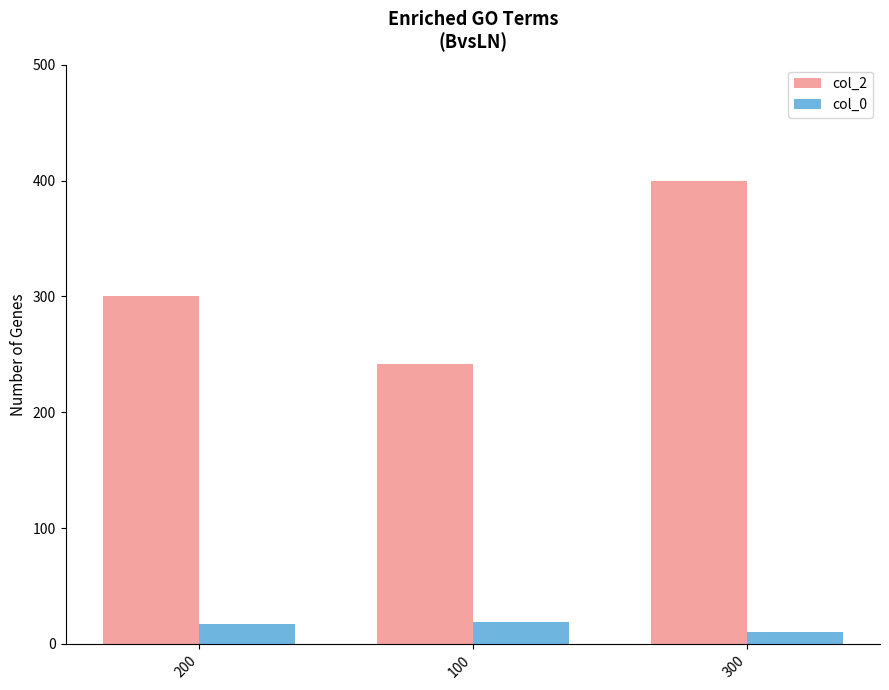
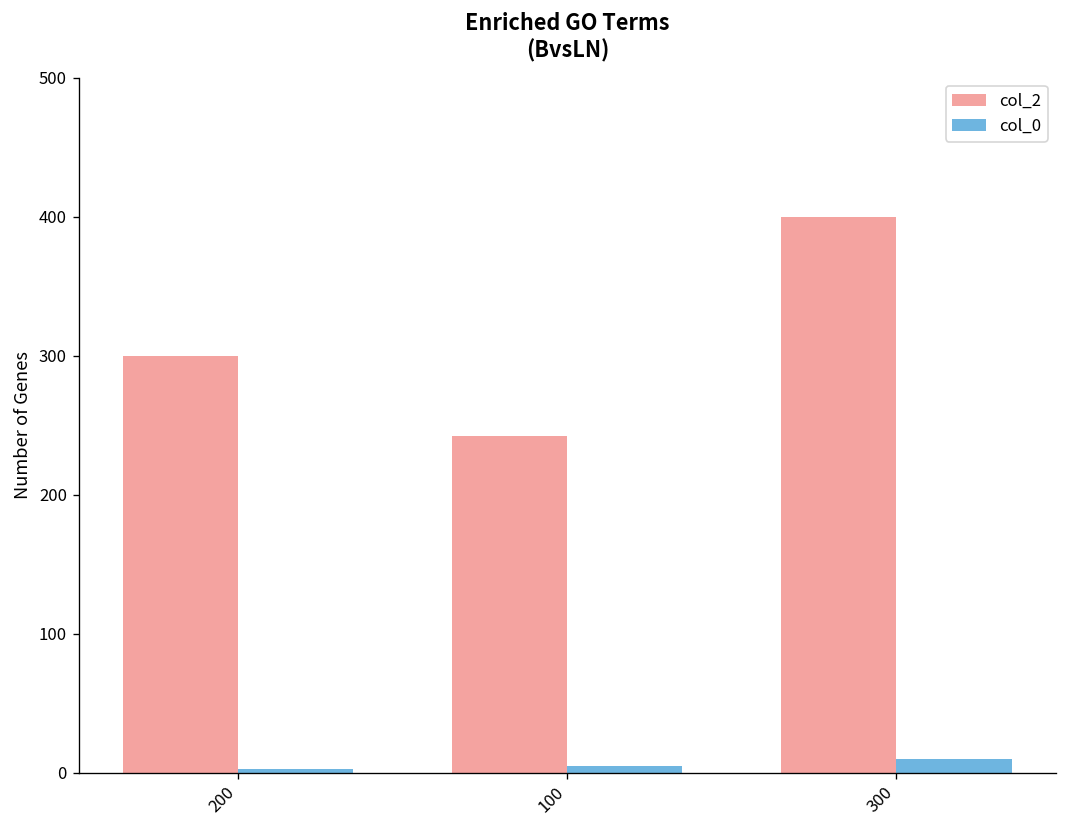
  {
    "col_2": {
      "200": 300,
      "100": 242,
      "300": 400
    },
    "col_0": {
-     "200": 17,
-     "100": 19,
+     "200": 3,
+     "100": 5,
      "300": 10
    }
  }
